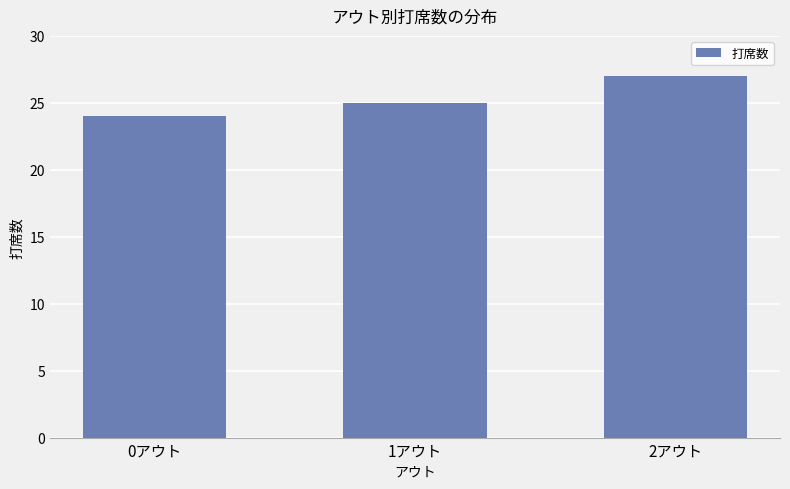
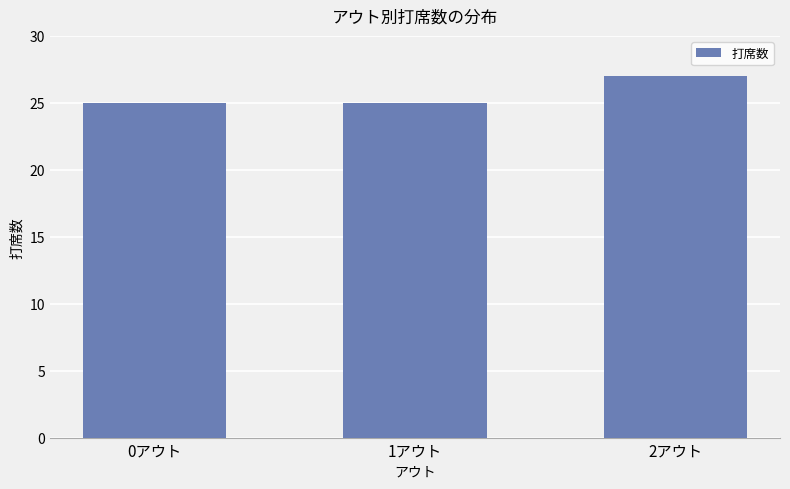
  {
-   "0アウト": 24,
+   "0アウト": 25,
    "1アウト": 25,
    "2アウト": 27
  }
